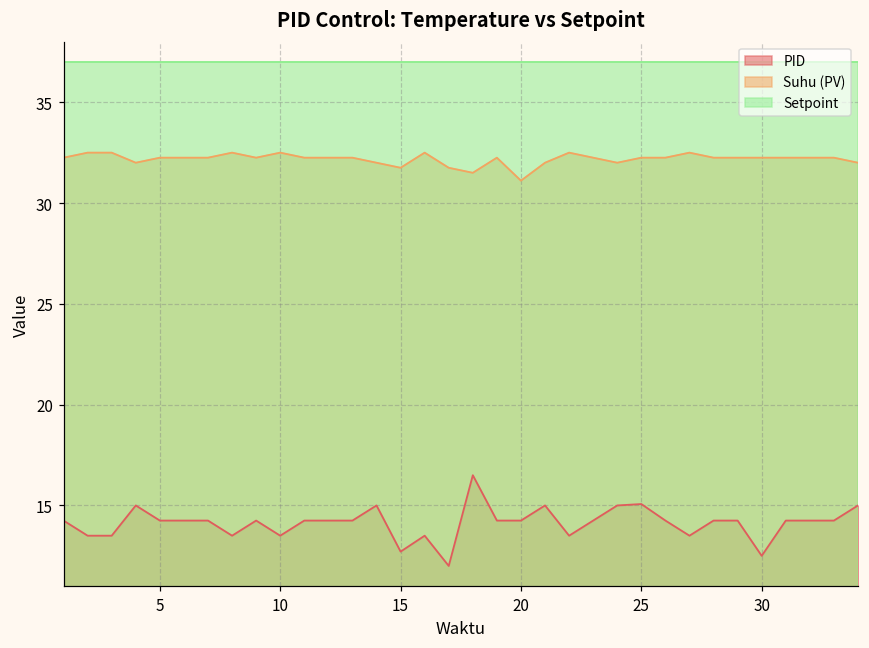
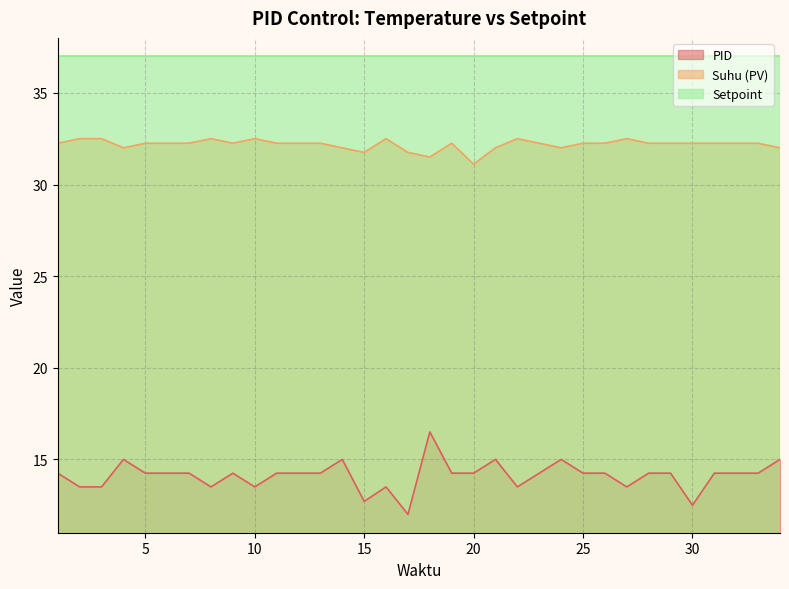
  {
    "PID": {
      "5": 14.3,
      "10": 13.5,
      "15": 12.7,
      "20": 14.3,
-     "25": 15.1,
+     "25": 14.3,
      "30": 12.5
    },
    "Suhu (PV)": {
      "5": 32.3,
      "10": 32.5,
      "15": 31.8,
      "20": 31.1,
      "25": 32.3,
      "30": 32.3
    },
    "Setpoint": {
      "5": 37.0,
      "10": 37.0,
      "15": 37.0,
      "20": 37.0,
      "25": 37.0
    }
  }
